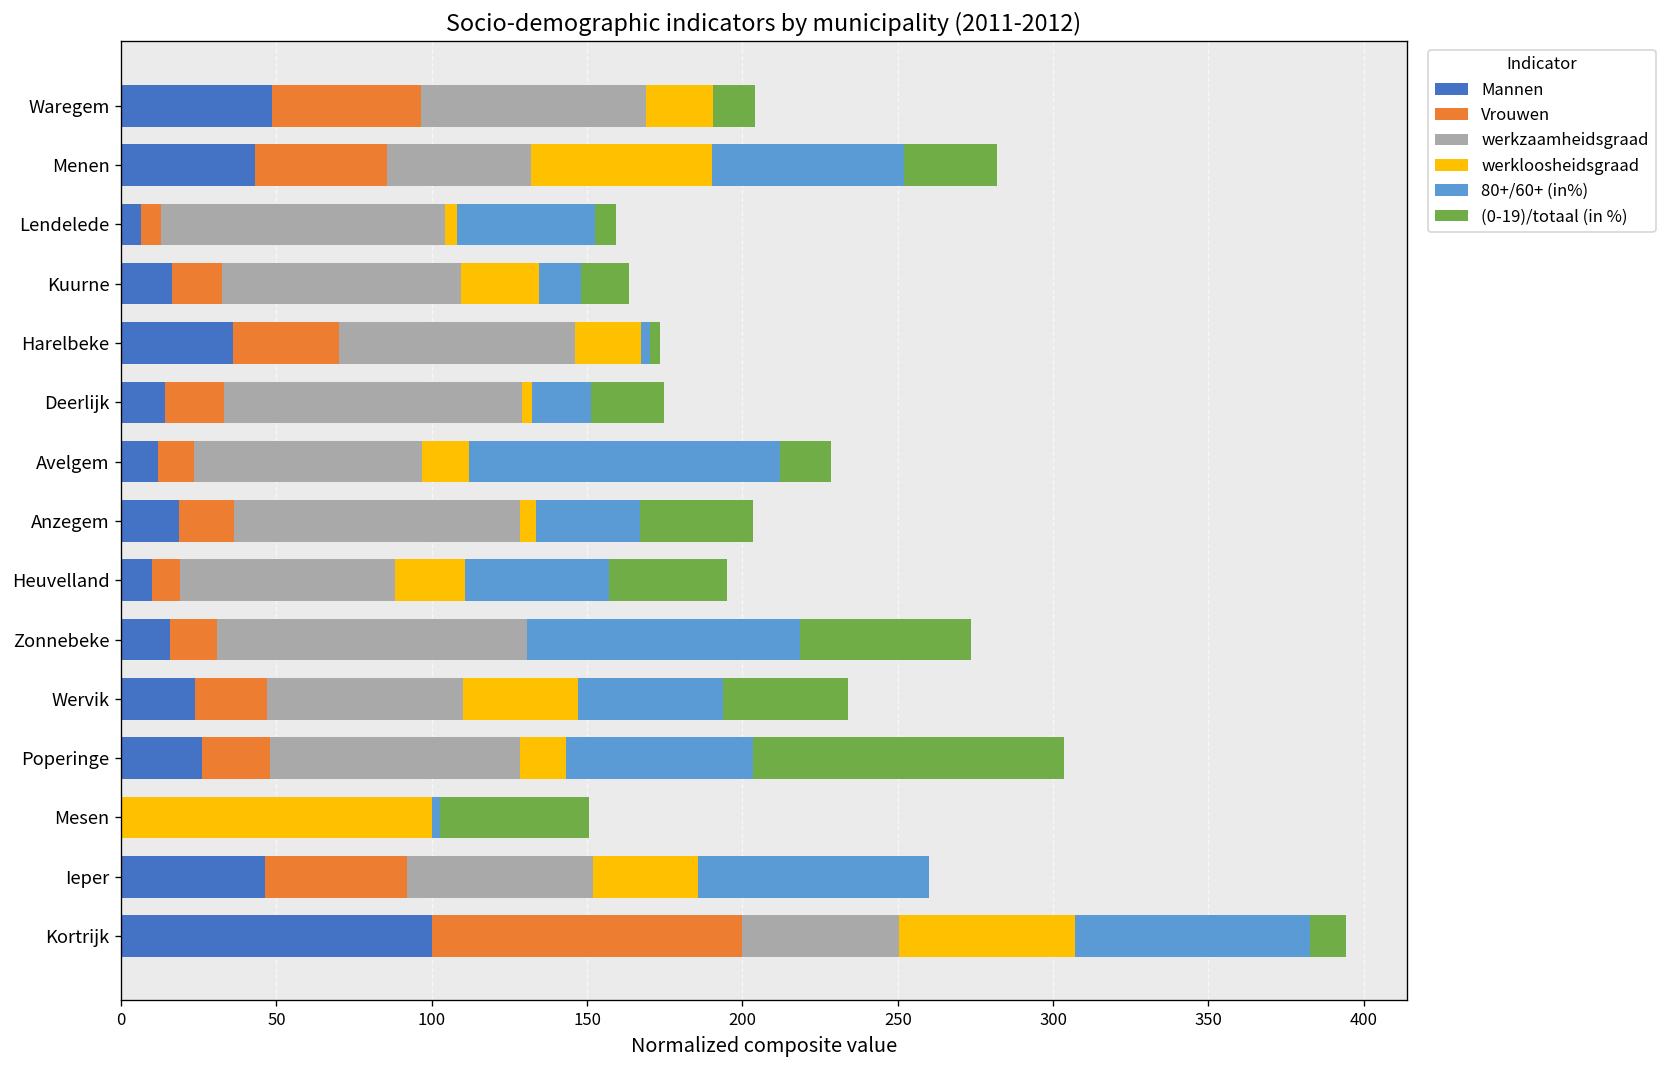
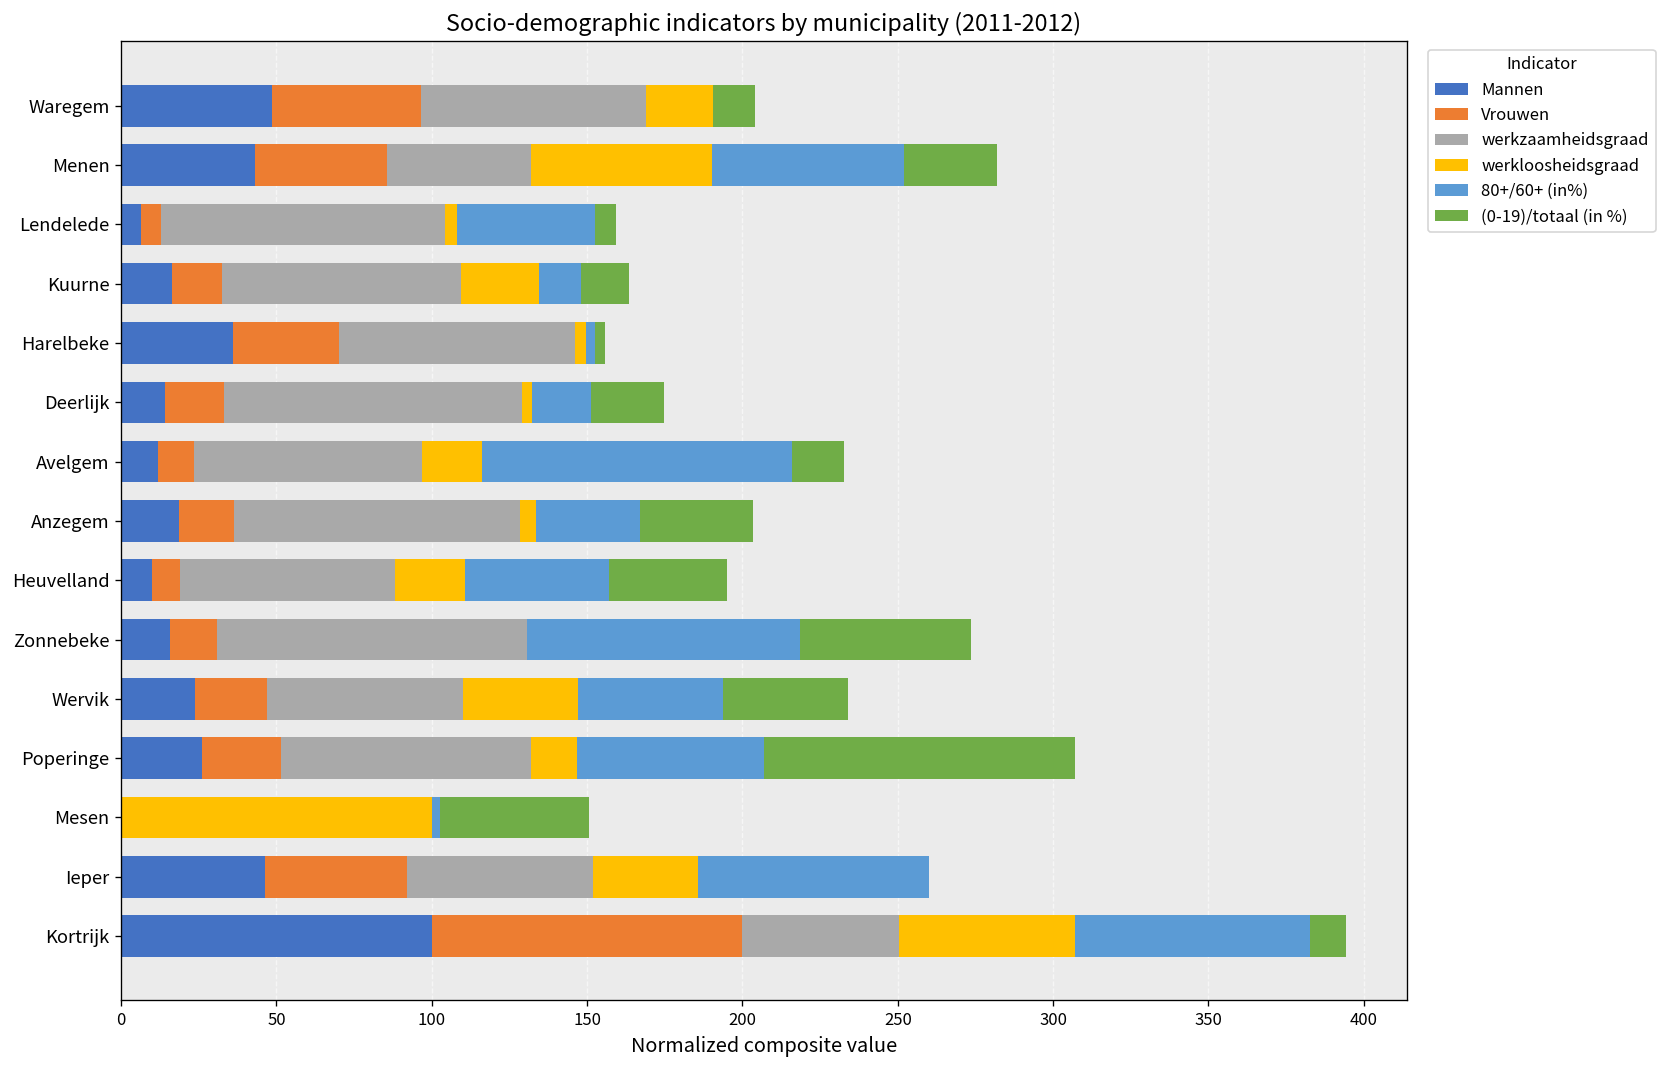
  {
    "Vrouwen": {
      "Waregem": 48,
      "Menen": 42,
      "Lendelede": 6,
      "Kuurne": 16,
      "Harelbeke": 34,
      "Deerlijk": 19,
      "Avelgem": 12,
      "Anzegem": 18,
      "Heuvelland": 9,
      "Zonnebeke": 15,
      "Wervik": 23,
-     "Poperinge": 22,
+     "Poperinge": 25,
      "Mesen": 0,
      "Ieper": 46,
      "Kortrijk": 100
    },
    "werkzaamheidsgraad": {
      "Waregem": 73,
      "Menen": 46,
      "Lendelede": 91,
      "Kuurne": 77,
      "Harelbeke": 76,
      "Deerlijk": 96,
      "Avelgem": 73,
      "Anzegem": 92,
      "Heuvelland": 69,
      "Zonnebeke": 100,
      "Wervik": 63,
      "Poperinge": 81,
      "Mesen": 0,
      "Ieper": 60,
      "Kortrijk": 50
    },
    "werkloosheidsgraad": {
      "Waregem": 21,
      "Menen": 58,
      "Lendelede": 4,
      "Kuurne": 25,
-     "Harelbeke": 21,
+     "Harelbeke": 3,
      "Deerlijk": 3,
-     "Avelgem": 15,
+     "Avelgem": 19,
      "Anzegem": 5,
      "Heuvelland": 23,
      "Zonnebeke": 0,
      "Wervik": 37,
      "Poperinge": 15,
      "Mesen": 100,
      "Ieper": 34,
      "Kortrijk": 57
    },
    "(0-19)/totaal (in %)": {
      "Waregem": 14,
      "Menen": 30,
      "Lendelede": 7,
      "Kuurne": 16,
      "Harelbeke": 3,
      "Deerlijk": 23,
      "Avelgem": 17,
      "Anzegem": 36,
      "Heuvelland": 38,
      "Zonnebeke": 55,
      "Wervik": 40,
      "Poperinge": 100,
      "Mesen": 48,
      "Ieper": 0,
      "Kortrijk": 11
    }
  }
